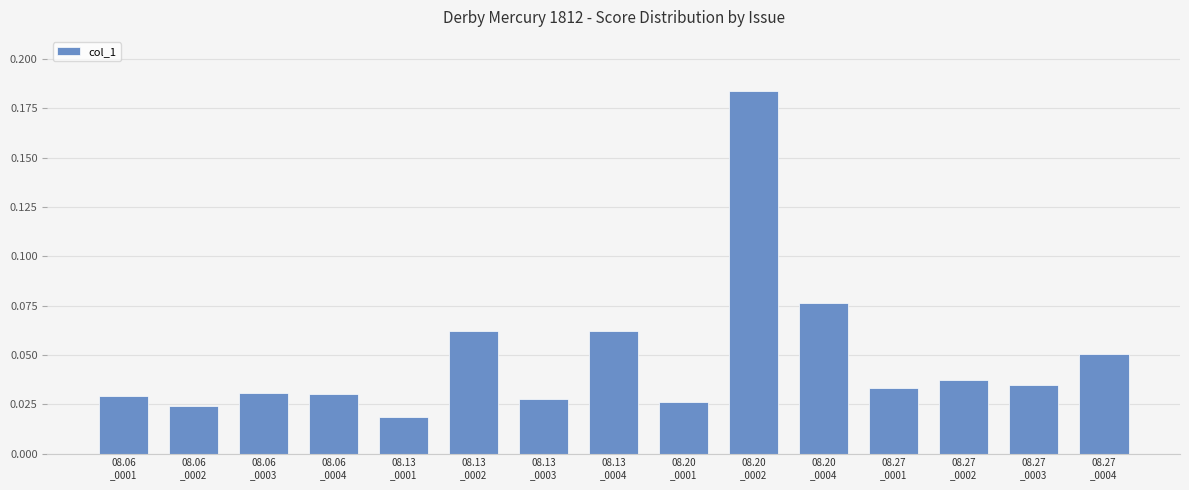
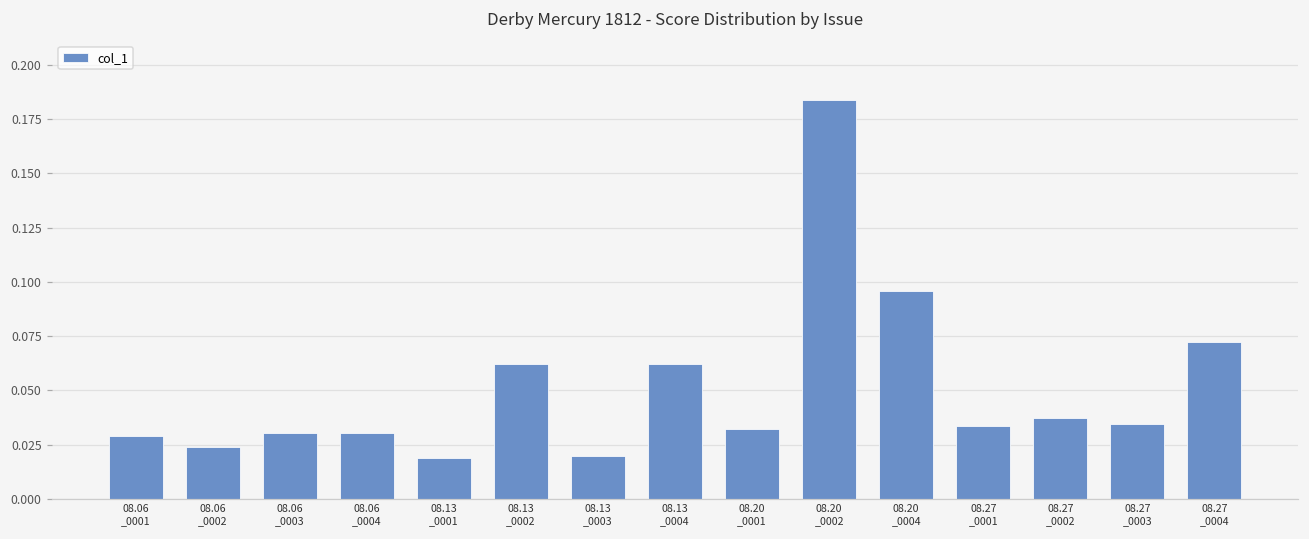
  {
    "08.06 _0001": 0.029,
    "08.06 _0002": 0.024,
    "08.06 _0003": 0.031,
    "08.06 _0004": 0.030,
    "08.13 _0001": 0.019,
    "08.13 _0002": 0.062,
-   "08.13 _0003": 0.028,
+   "08.13 _0003": 0.020,
    "08.13 _0004": 0.062,
-   "08.20 _0001": 0.026,
+   "08.20 _0001": 0.032,
    "08.20 _0002": 0.184,
-   "08.20 _0004": 0.076,
+   "08.20 _0004": 0.096,
    "08.27 _0001": 0.033,
    "08.27 _0002": 0.037,
    "08.27 _0003": 0.035,
-   "08.27 _0004": 0.051
+   "08.27 _0004": 0.072
  }
